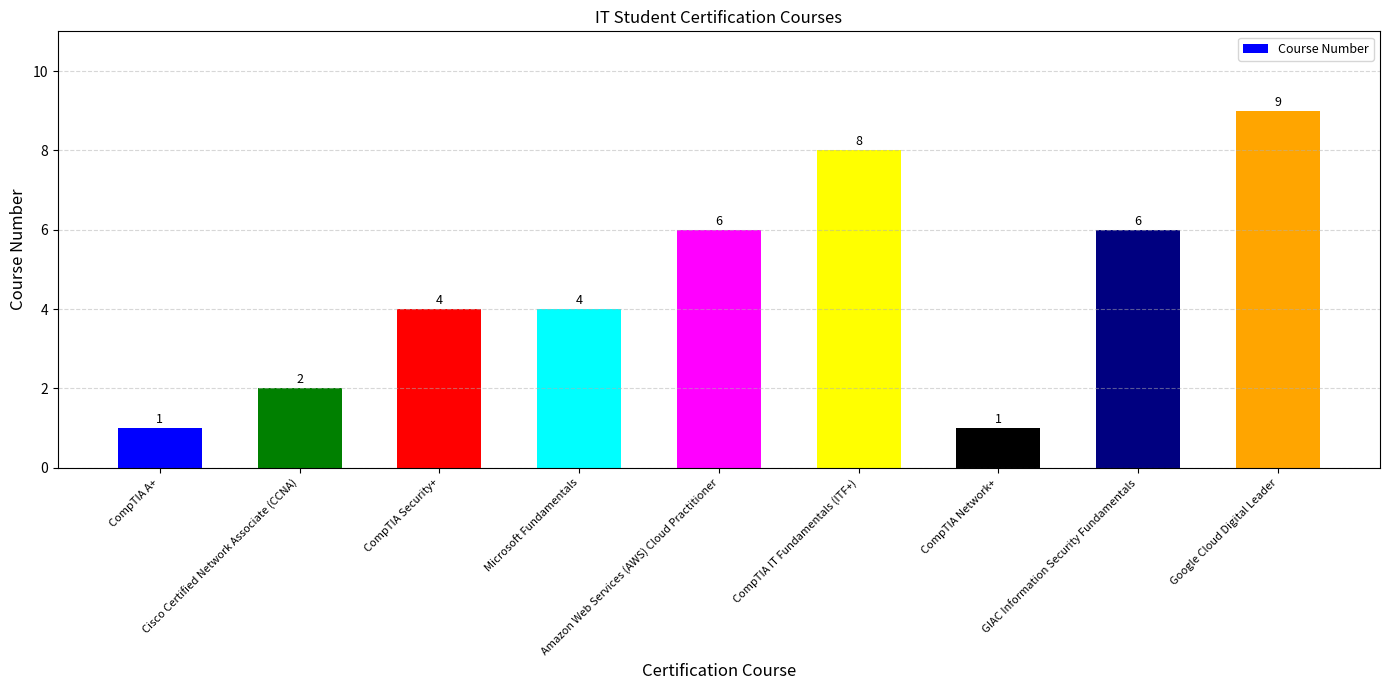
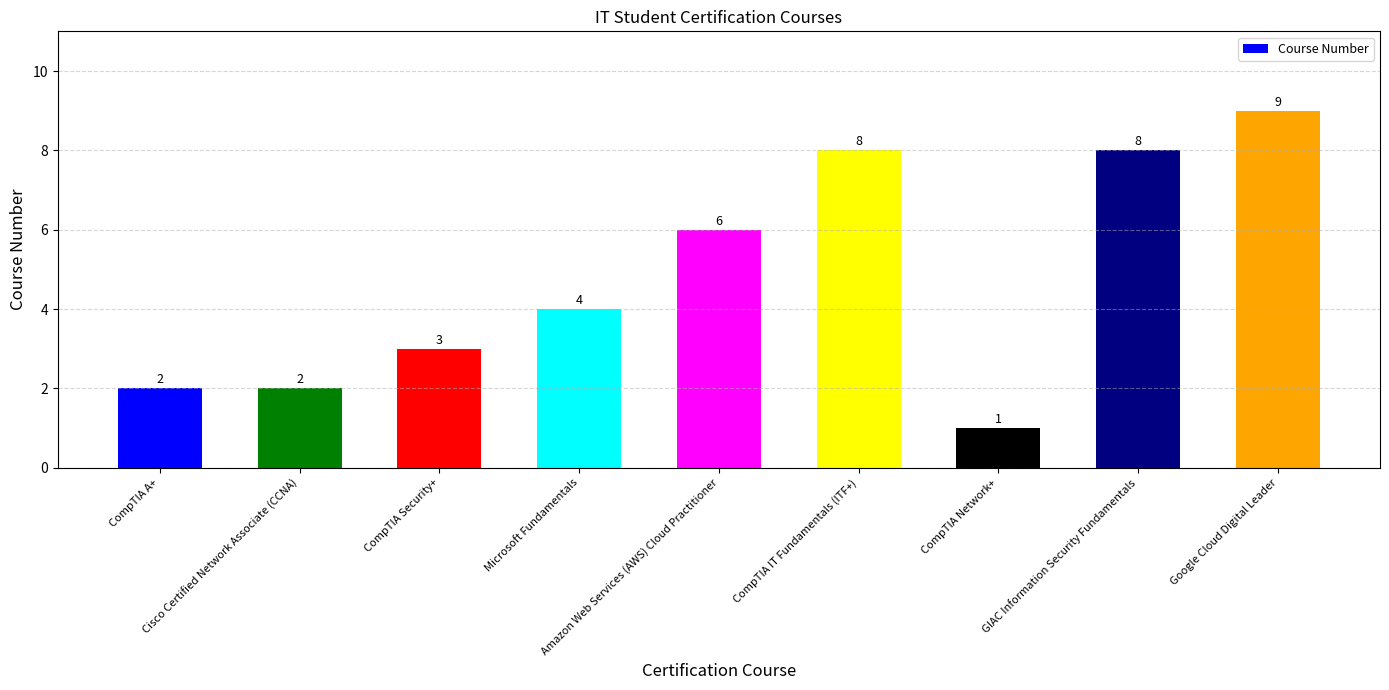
  {
-   "CompTIA A+": 1,
+   "CompTIA A+": 2,
    "Cisco Certified Network Associate (CCNA)": 2,
-   "CompTIA Security+": 4,
+   "CompTIA Security+": 3,
    "Microsoft Fundamentals": 4,
    "Amazon Web Services (AWS) Cloud Practitioner": 6,
    "CompTIA IT Fundamentals (ITF+)": 8,
    "CompTIA Network+": 1,
-   "GIAC Information Security Fundamentals": 6,
+   "GIAC Information Security Fundamentals": 8,
    "Google Cloud Digital Leader": 9
  }
